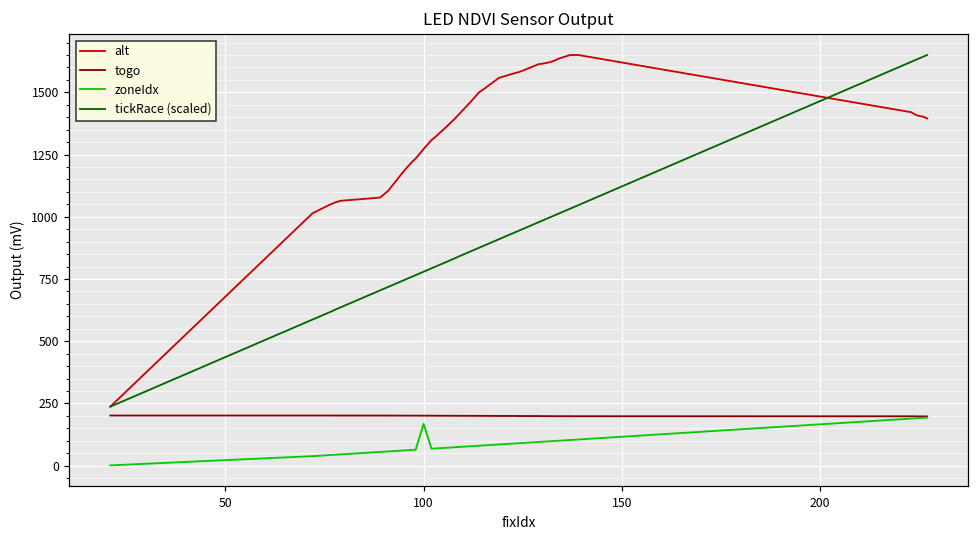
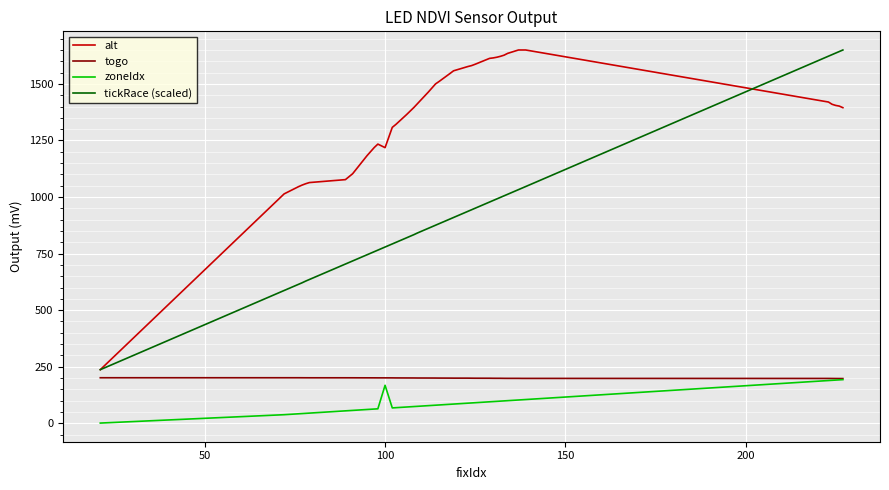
  {
    "alt": {
-     "100": 1270
+     "100": 1220
    },
    "togo": {
      "100": 200
    },
    "zoneIdx": {
      "100": 170
    },
    "tickRace (scaled)": {
      "100": 780
    }
  }
